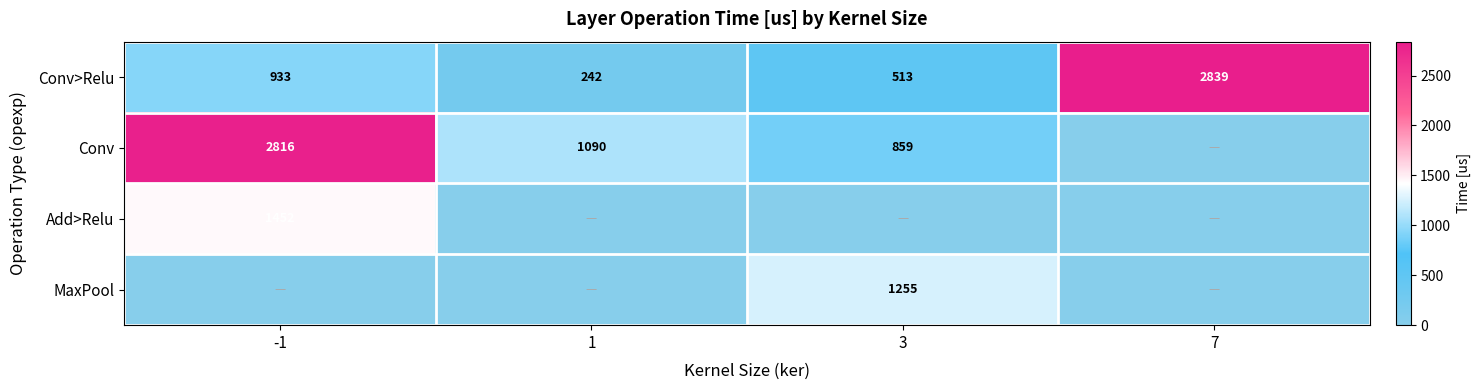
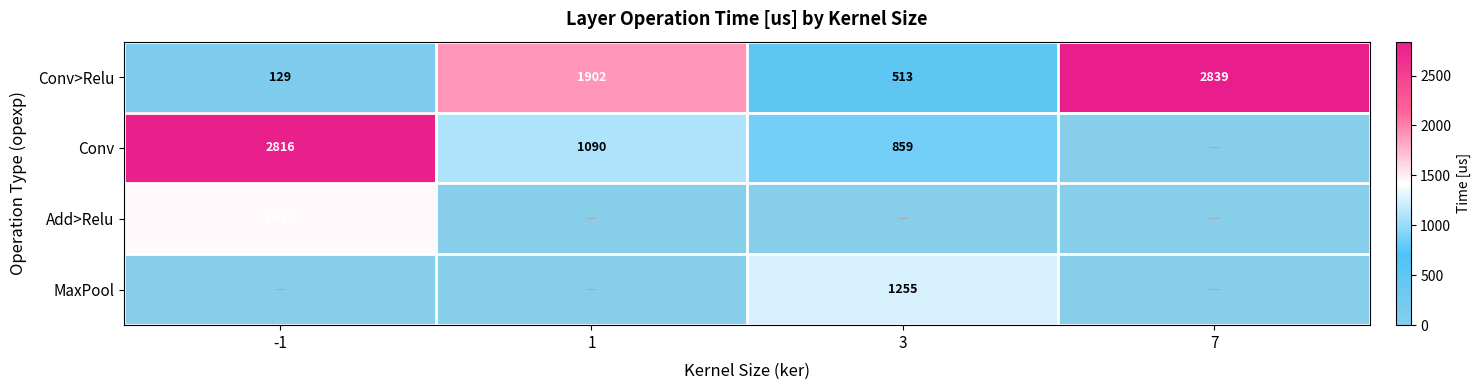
  {
    "Conv>Relu": {
-     "-1": 933,
-     "1": 242,
+     "-1": 129,
+     "1": 1902,
      "3": 513,
      "7": 2839
    },
    "Conv": {
      "-1": 2816,
      "1": 1090,
      "3": 859
    },
    "MaxPool": {
      "3": 1255
    }
  }
